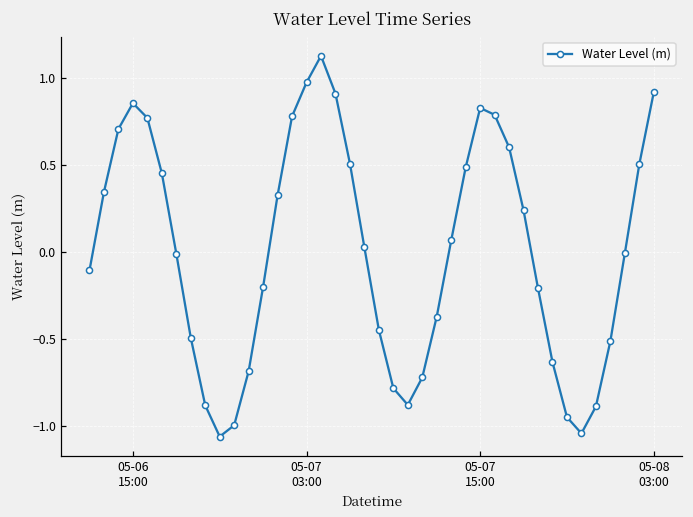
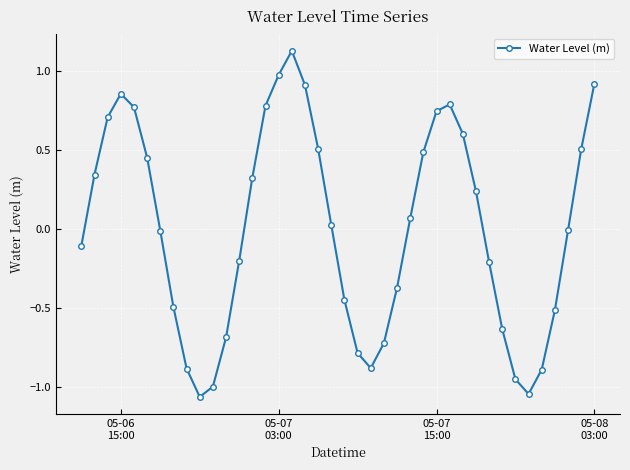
  {
    "05-06 15:00": 0.86,
    "05-07 03:00": 0.98,
-   "05-07 15:00": 0.83,
+   "05-07 15:00": 0.75,
    "05-08 03:00": 0.92
  }
